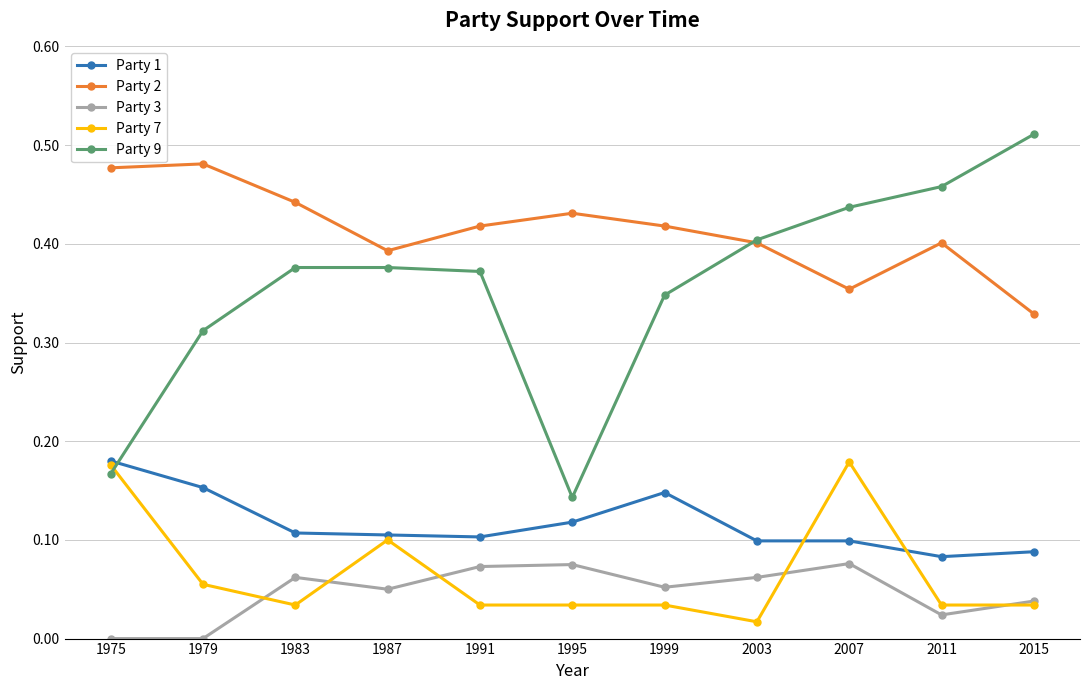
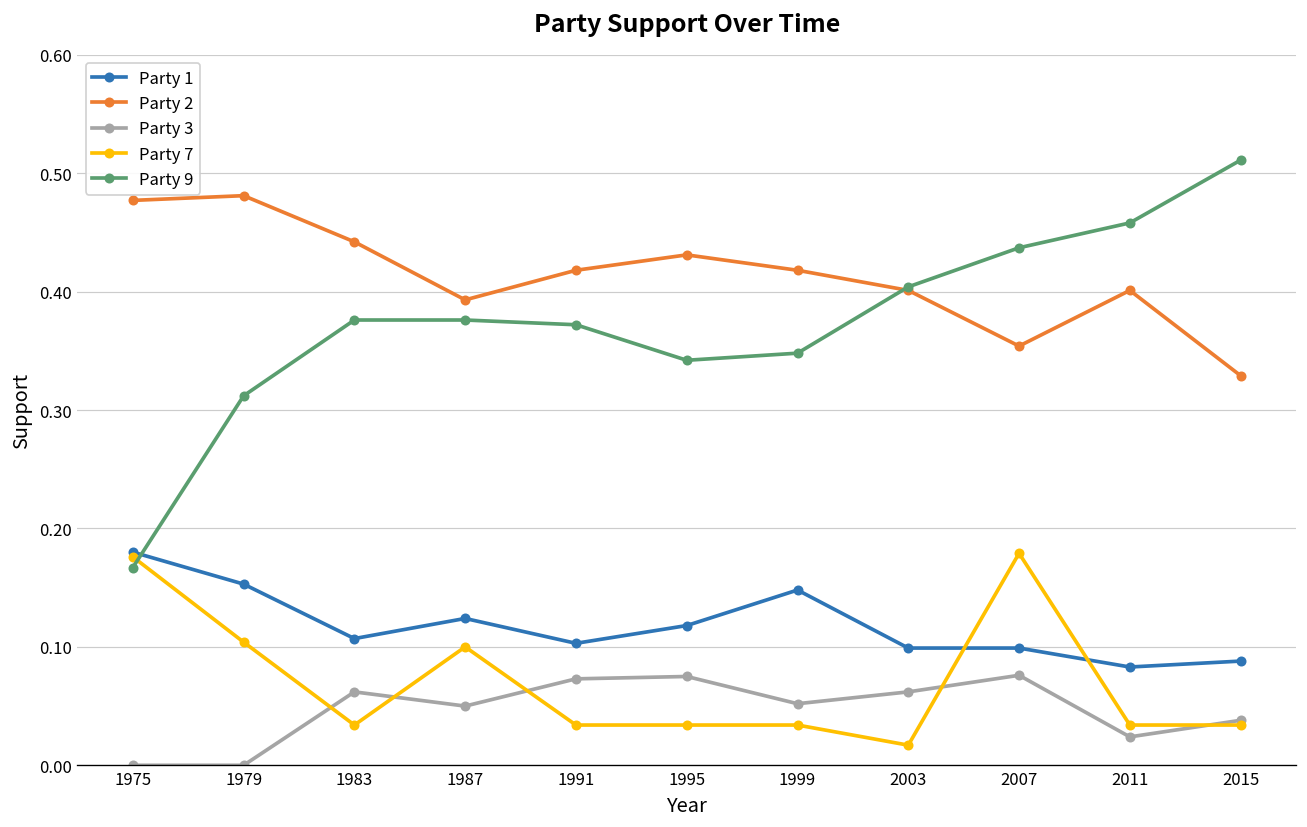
  {
    "Party 1": {
      "1975": 0.18,
      "1979": 0.15,
      "1983": 0.11,
-     "1987": 0.11,
+     "1987": 0.12,
      "1991": 0.10,
      "1995": 0.12,
      "1999": 0.15,
      "2003": 0.10,
      "2007": 0.10,
      "2011": 0.08,
      "2015": 0.09
    },
    "Party 2": {
      "1975": 0.48,
      "1979": 0.48,
      "1983": 0.44,
      "1987": 0.39,
      "1991": 0.42,
      "1995": 0.43,
      "1999": 0.42,
      "2003": 0.40,
      "2007": 0.35,
      "2011": 0.40,
      "2015": 0.33
    },
    "Party 3": {
      "1975": 0.00,
      "1979": 0.00,
      "1983": 0.06,
      "1987": 0.05,
      "1991": 0.07,
      "1995": 0.08,
      "1999": 0.05,
      "2003": 0.06,
      "2007": 0.08,
      "2011": 0.02,
      "2015": 0.04
    },
    "Party 7": {
      "1975": 0.18,
-     "1979": 0.06,
+     "1979": 0.10,
      "1983": 0.03,
      "1987": 0.10,
      "1991": 0.03,
      "1995": 0.03,
      "1999": 0.03,
      "2003": 0.02,
      "2007": 0.18,
      "2011": 0.03,
      "2015": 0.03
    },
    "Party 9": {
      "1975": 0.17,
      "1979": 0.31,
      "1983": 0.38,
      "1987": 0.38,
      "1991": 0.37,
-     "1995": 0.14,
+     "1995": 0.34,
      "1999": 0.35,
      "2003": 0.40,
      "2007": 0.44,
      "2011": 0.46,
      "2015": 0.51
    }
  }
